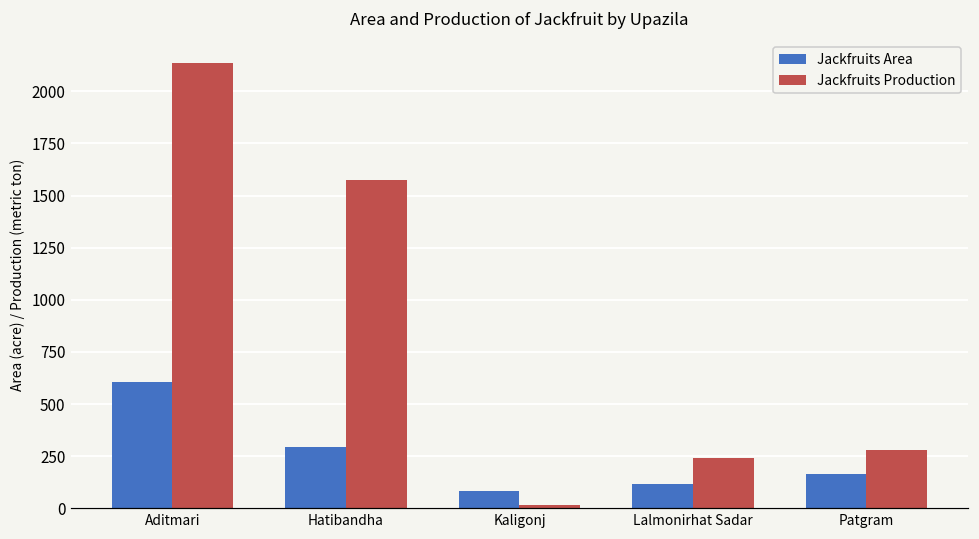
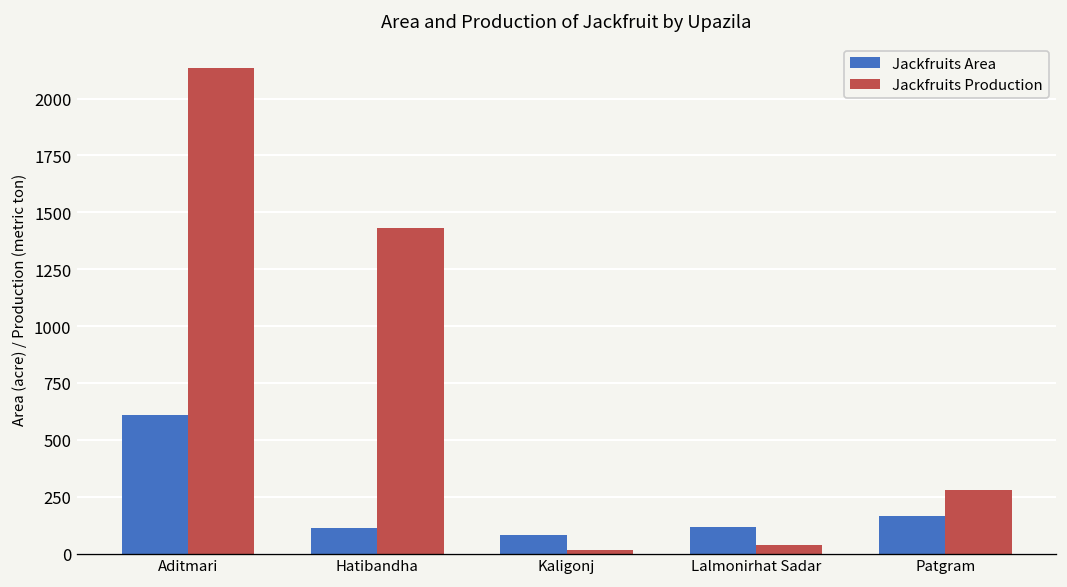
  {
    "Jackfruits Area": {
      "Aditmari": 610,
-     "Hatibandha": 300,
+     "Hatibandha": 110,
      "Kaligonj": 80,
      "Lalmonirhat Sadar": 120,
      "Patgram": 170
    },
    "Jackfruits Production": {
      "Aditmari": 2140,
-     "Hatibandha": 1580,
+     "Hatibandha": 1430,
      "Kaligonj": 20,
-     "Lalmonirhat Sadar": 240,
+     "Lalmonirhat Sadar": 40,
      "Patgram": 280
    }
  }
